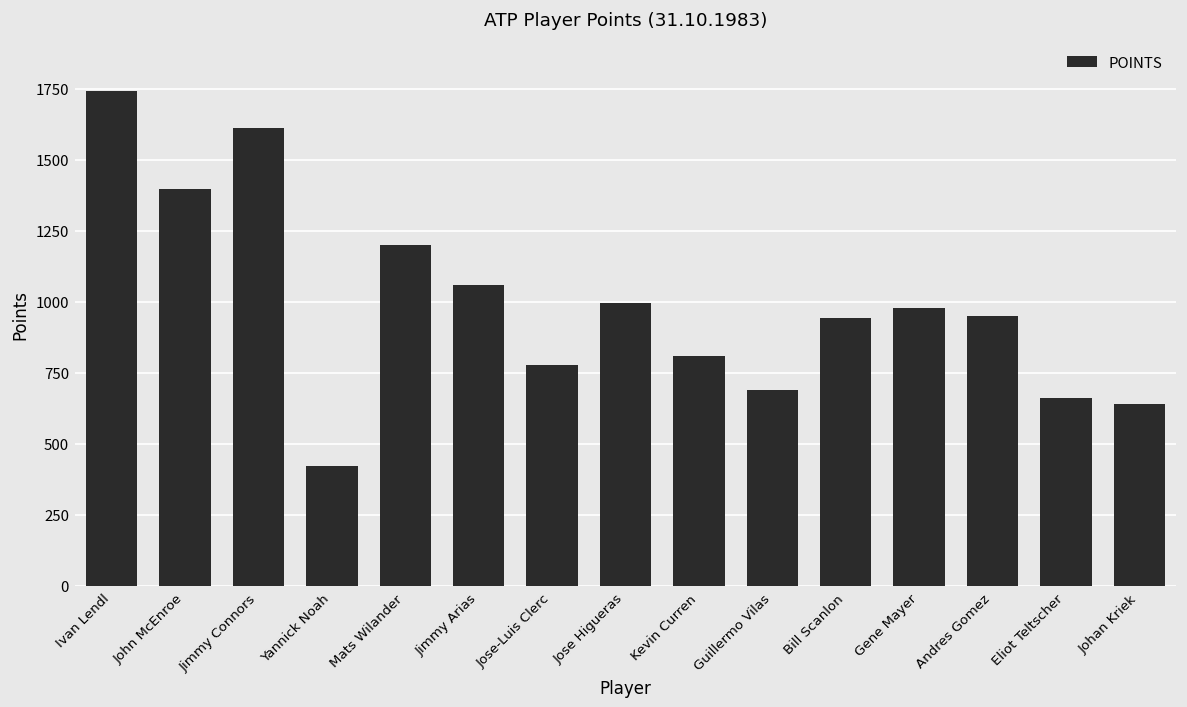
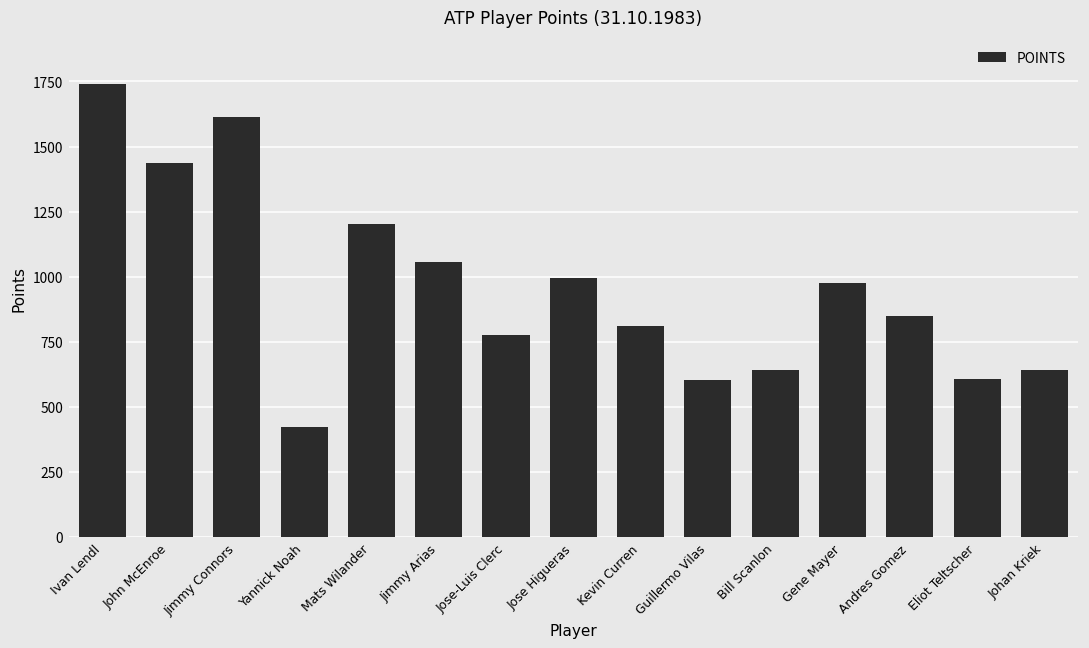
  {
    "Ivan Lendl": 1740,
-   "John McEnroe": 1400,
+   "John McEnroe": 1440,
    "Jimmy Connors": 1610,
    "Yannick Noah": 420,
    "Mats Wilander": 1200,
    "Jimmy Arias": 1060,
    "Jose-Luis Clerc": 780,
    "Jose Higueras": 1000,
    "Kevin Curren": 810,
-   "Guillermo Vilas": 690,
-   "Bill Scanlon": 940,
+   "Guillermo Vilas": 600,
+   "Bill Scanlon": 640,
    "Gene Mayer": 980,
-   "Andres Gomez": 950,
-   "Eliot Teltscher": 660,
+   "Andres Gomez": 850,
+   "Eliot Teltscher": 610,
    "Johan Kriek": 640
  }
